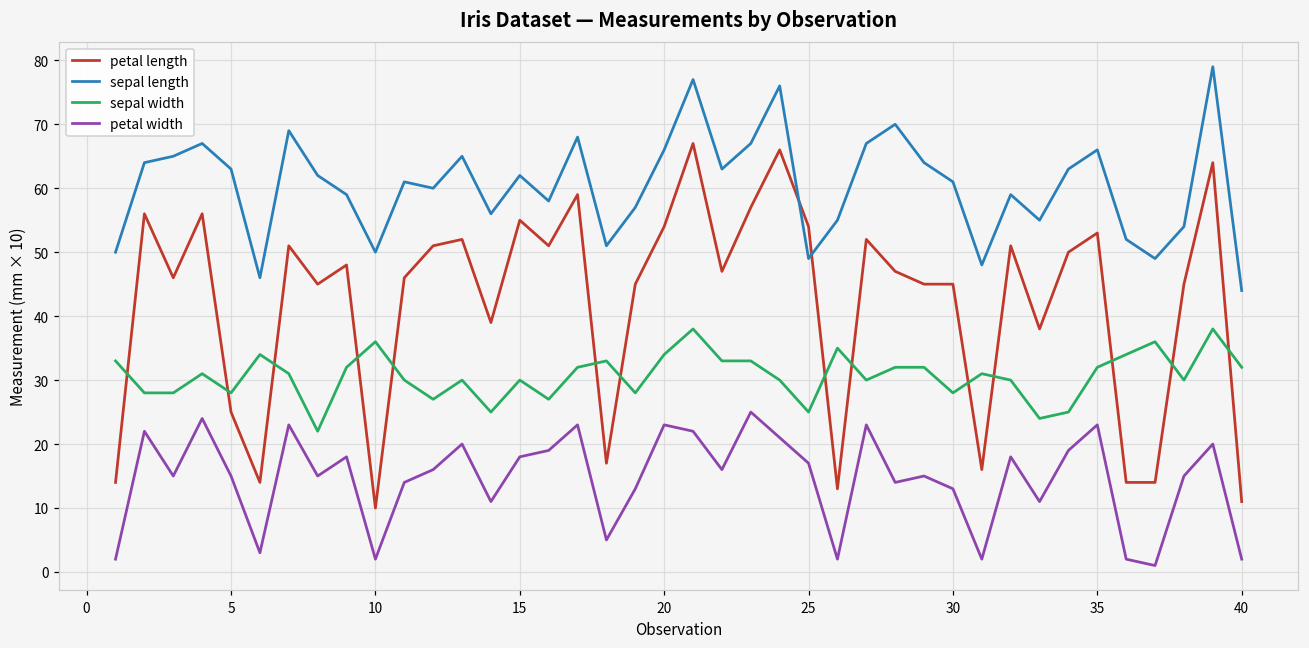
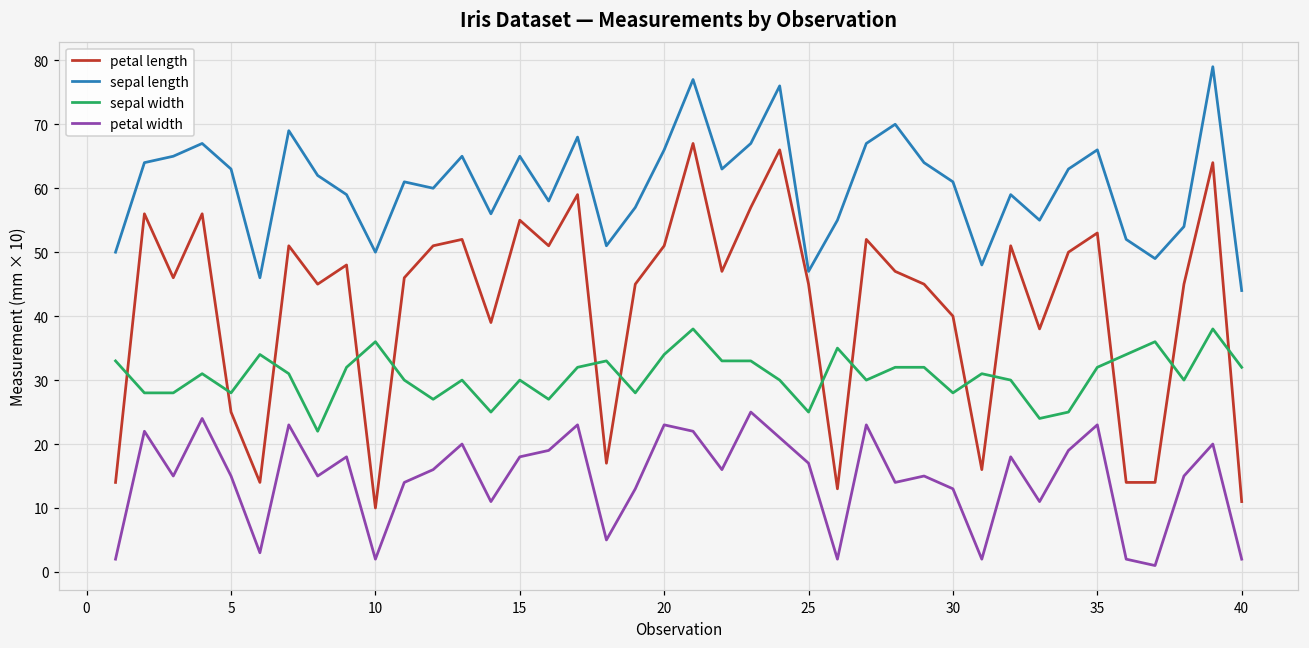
  {
    "petal length": {
      "5": 25,
      "10": 10,
      "15": 55,
-     "20": 54,
-     "25": 54,
-     "30": 45,
+     "20": 51,
+     "25": 45,
+     "30": 40,
      "35": 53,
      "40": 11
    },
    "sepal length": {
      "5": 63,
      "10": 50,
-     "15": 62,
+     "15": 65,
      "20": 66,
-     "25": 49,
+     "25": 47,
      "30": 61,
      "35": 66,
      "40": 44
    },
    "sepal width": {
      "5": 28,
      "10": 36,
      "15": 30,
      "20": 34,
      "25": 25,
      "30": 28,
      "35": 32,
      "40": 32
    },
    "petal width": {
      "5": 15,
      "10": 2,
      "15": 18,
      "20": 23,
      "25": 17,
      "30": 13,
      "35": 23,
      "40": 2
    }
  }
